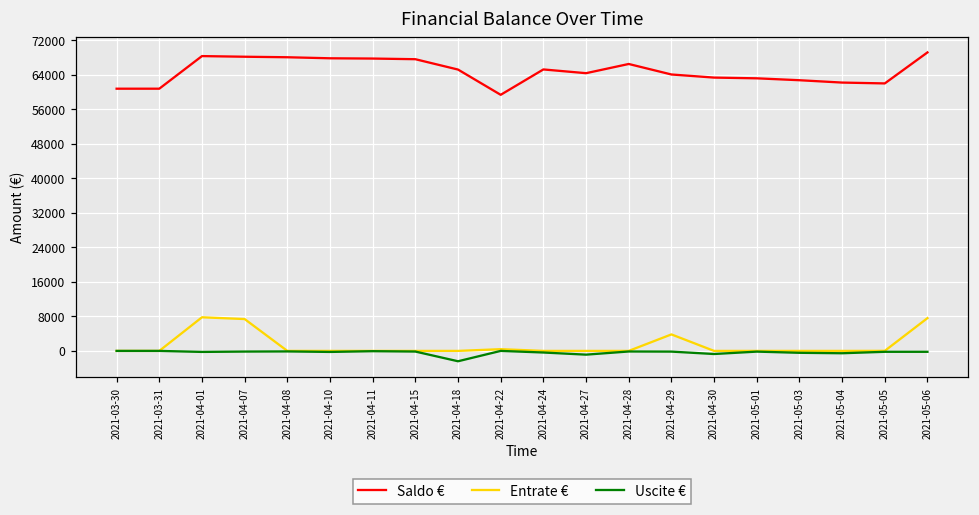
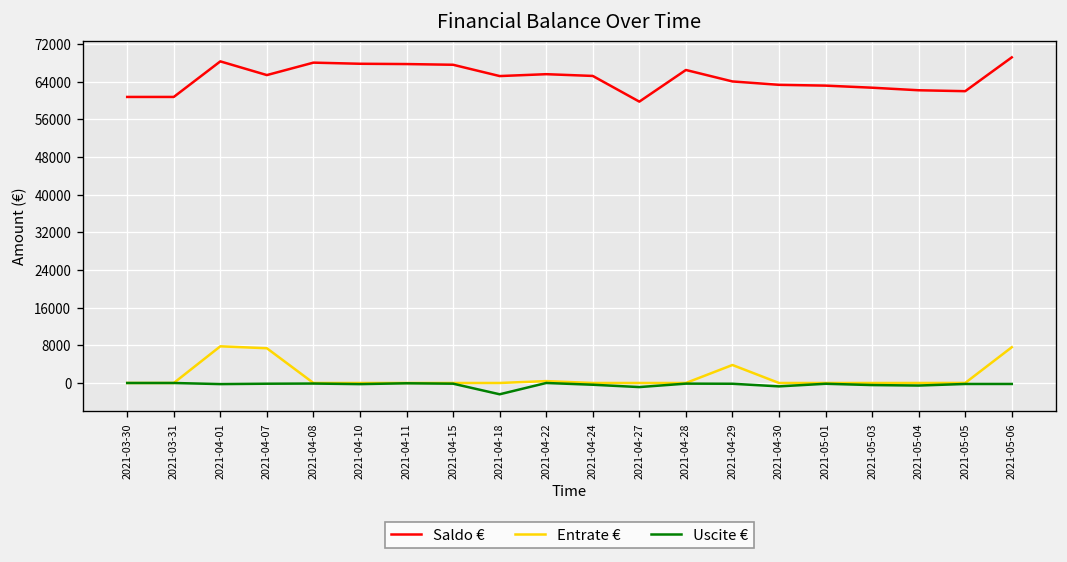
  {
    "Saldo €": {
      "2021-03-30": 61000,
      "2021-03-31": 61000,
      "2021-04-01": 68000,
-     "2021-04-07": 68000,
+     "2021-04-07": 65000,
      "2021-04-08": 68000,
      "2021-04-10": 68000,
      "2021-04-11": 68000,
      "2021-04-15": 68000,
      "2021-04-18": 65000,
-     "2021-04-22": 59000,
+     "2021-04-22": 66000,
      "2021-04-24": 65000,
-     "2021-04-27": 64000,
+     "2021-04-27": 60000,
      "2021-04-28": 66000,
      "2021-04-29": 64000,
      "2021-04-30": 63000,
      "2021-05-01": 63000,
      "2021-05-03": 63000,
      "2021-05-04": 62000,
      "2021-05-05": 62000,
      "2021-05-06": 69000
    },
    "Entrate €": {
      "2021-04-01": 8000,
      "2021-04-07": 7000,
      "2021-04-18": 0,
      "2021-04-27": 0,
      "2021-04-29": 4000,
      "2021-04-30": 0,
      "2021-05-06": 8000
    },
    "Uscite €": {
      "2021-04-01": 0,
      "2021-04-07": 0,
      "2021-04-18": -2000,
      "2021-04-27": -1000,
      "2021-04-29": 0,
      "2021-04-30": -1000,
      "2021-05-06": 0
    }
  }
